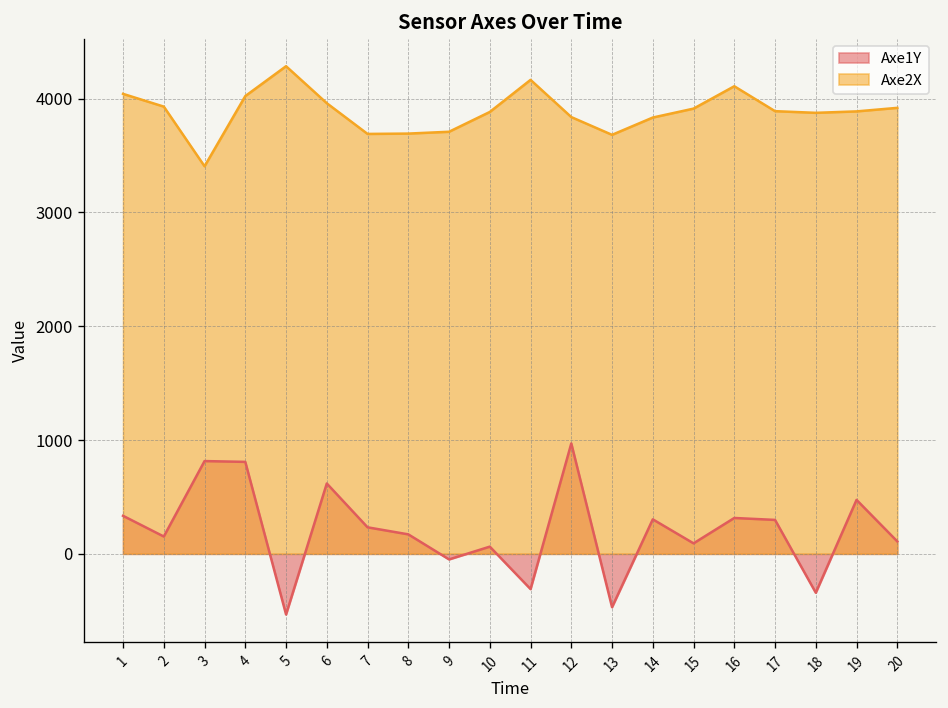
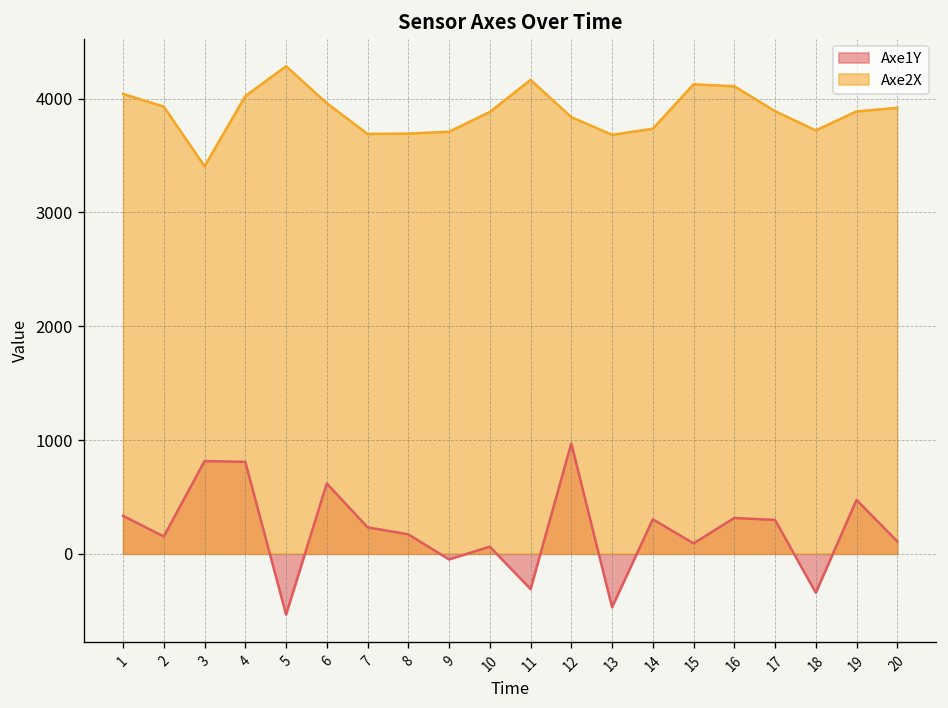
  {
    "Axe2X": {
      "1": 4000,
      "2": 3900,
      "3": 3400,
      "4": 4000,
      "5": 4300,
      "6": 4000,
      "7": 3700,
      "8": 3700,
      "9": 3700,
      "10": 3900,
      "11": 4200,
      "12": 3800,
      "13": 3700,
-     "14": 3800,
-     "15": 3900,
+     "14": 3700,
+     "15": 4100,
      "16": 4100,
      "17": 3900,
-     "18": 3900,
+     "18": 3700,
      "19": 3900,
      "20": 3900
    }
  }
